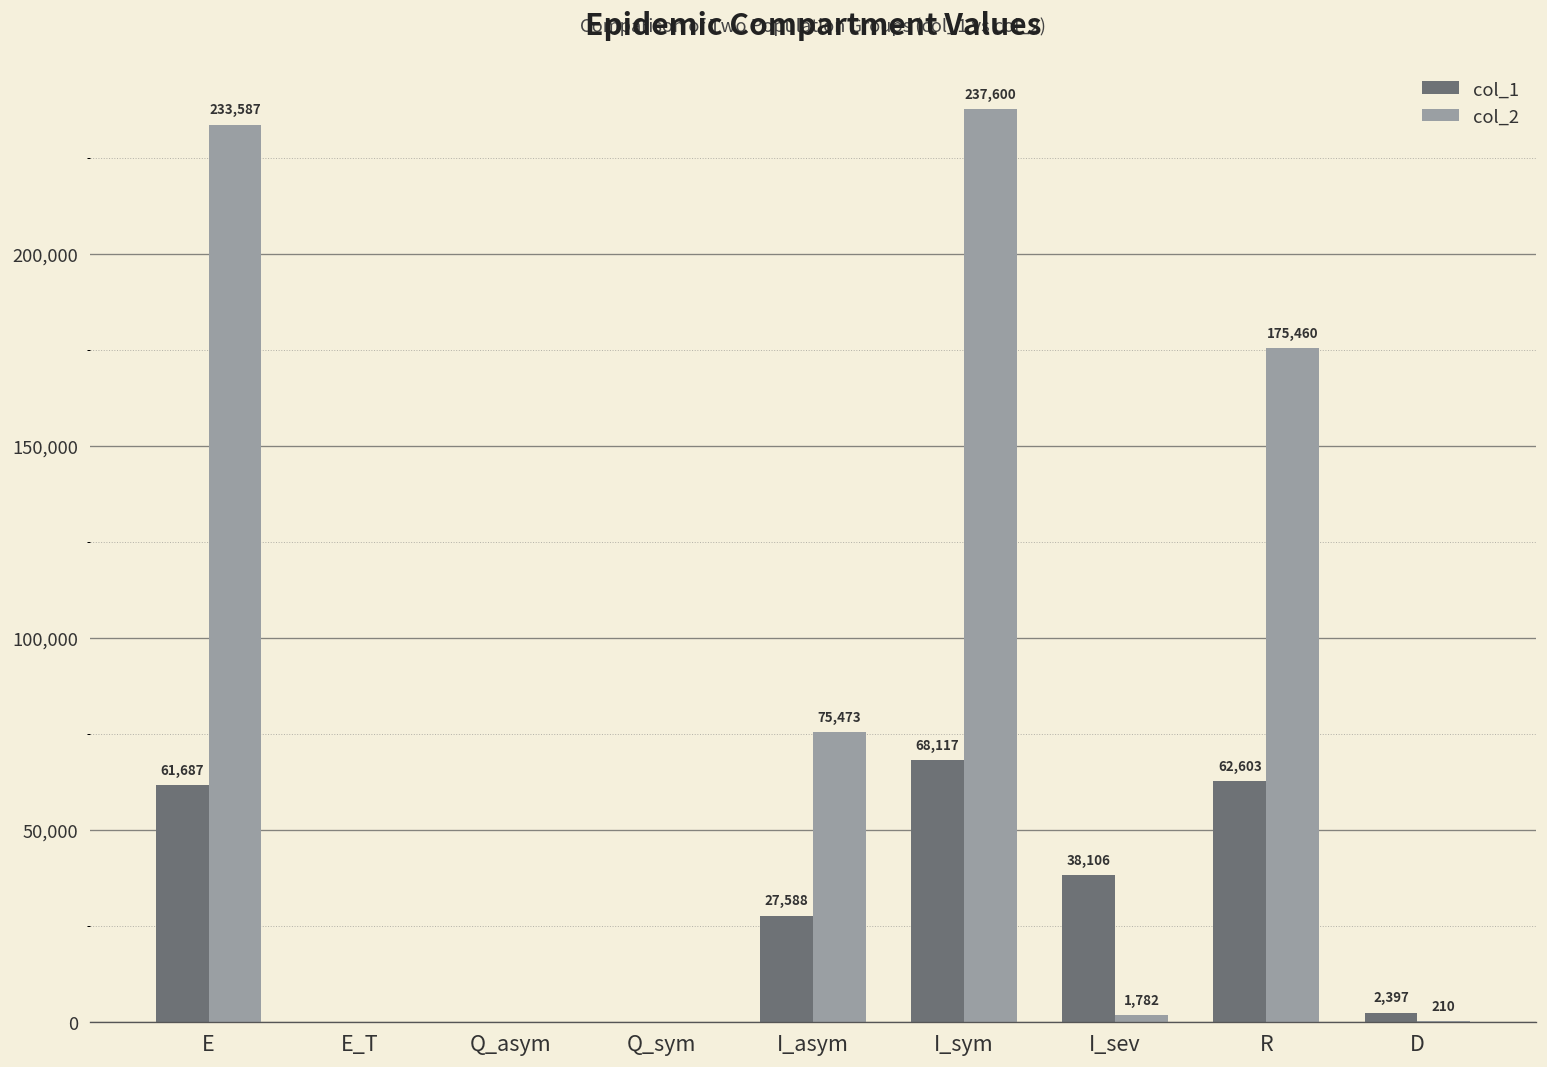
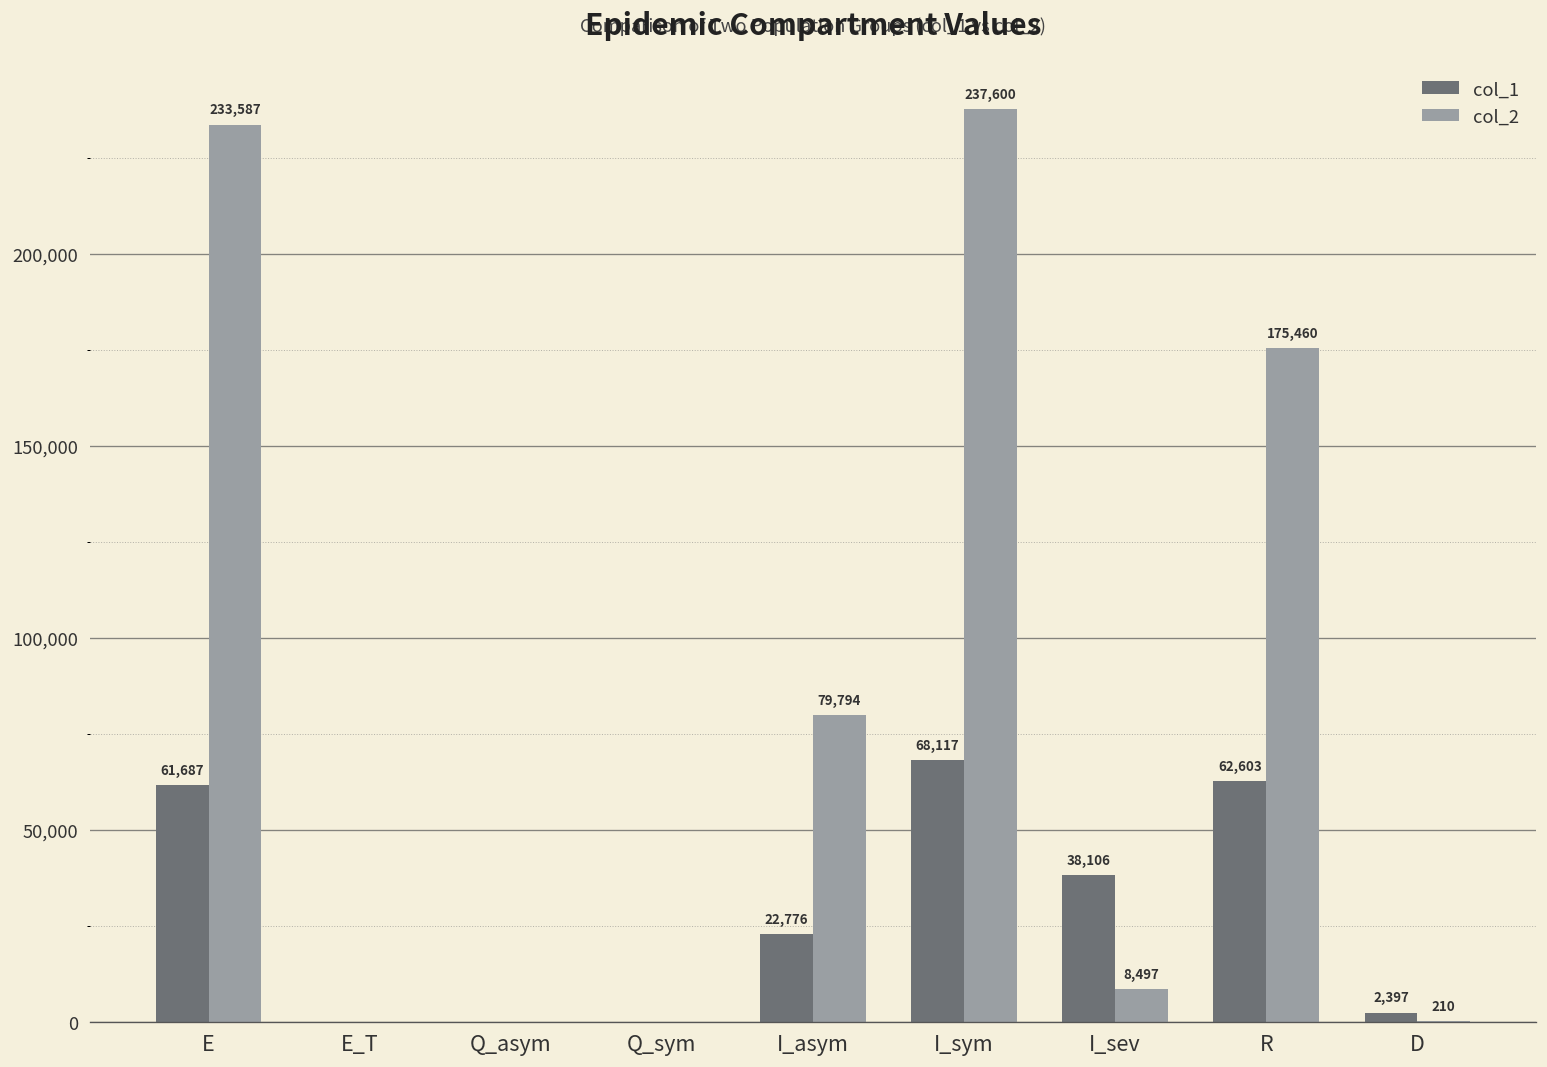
  {
    "col_1": {
      "E": "61,687",
-     "I_asym": "27,588",
+     "I_asym": "22,776",
      "I_sym": "68,117",
      "I_sev": "38,106",
      "R": "62,603",
      "D": "2,397"
    },
    "col_2": {
      "E": "233,587",
-     "I_asym": "75,473",
+     "I_asym": "79,794",
      "I_sym": "237,600",
-     "I_sev": "1,782",
+     "I_sev": "8,497",
      "R": "175,460",
      "D": "210"
    }
  }
